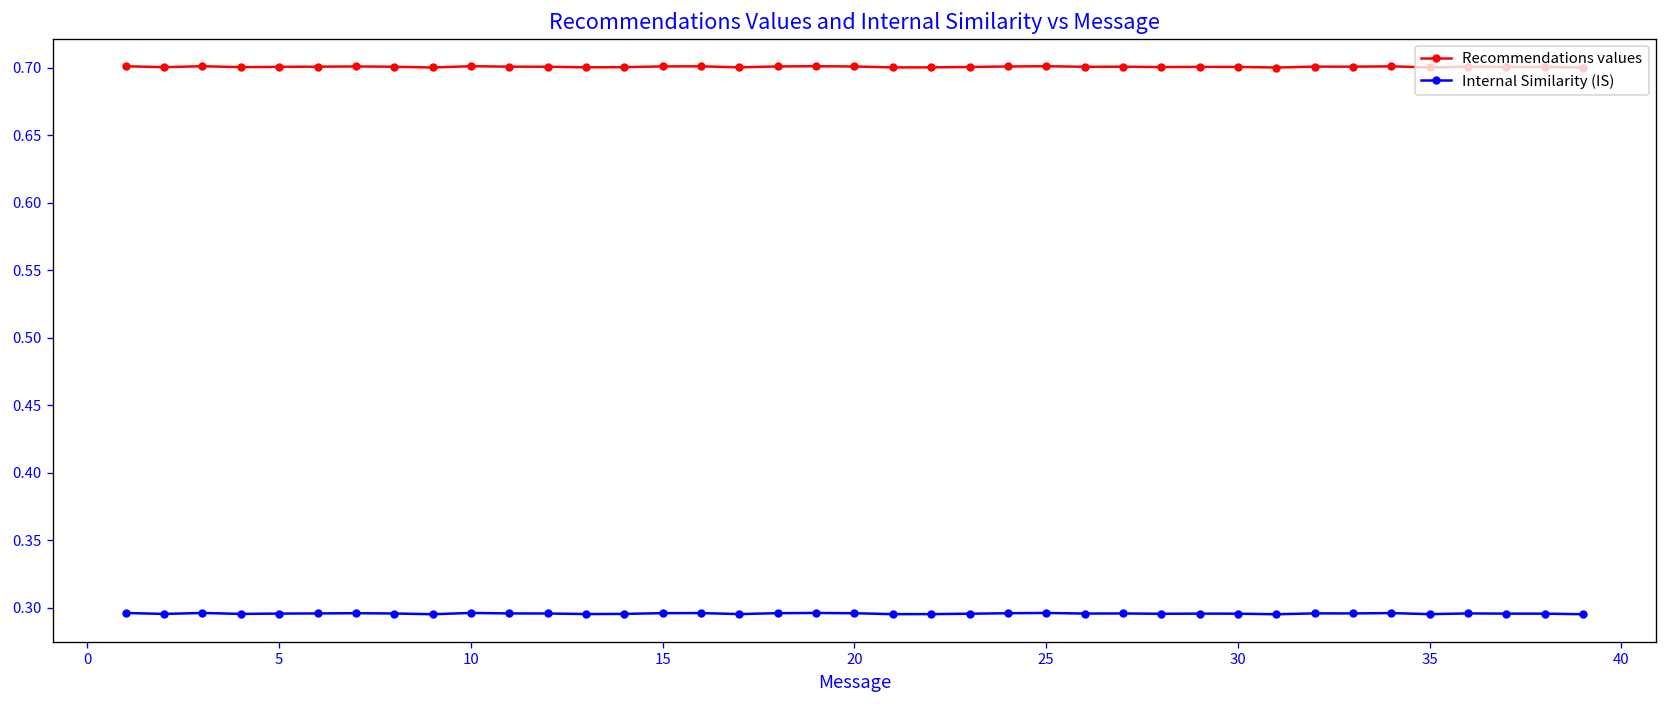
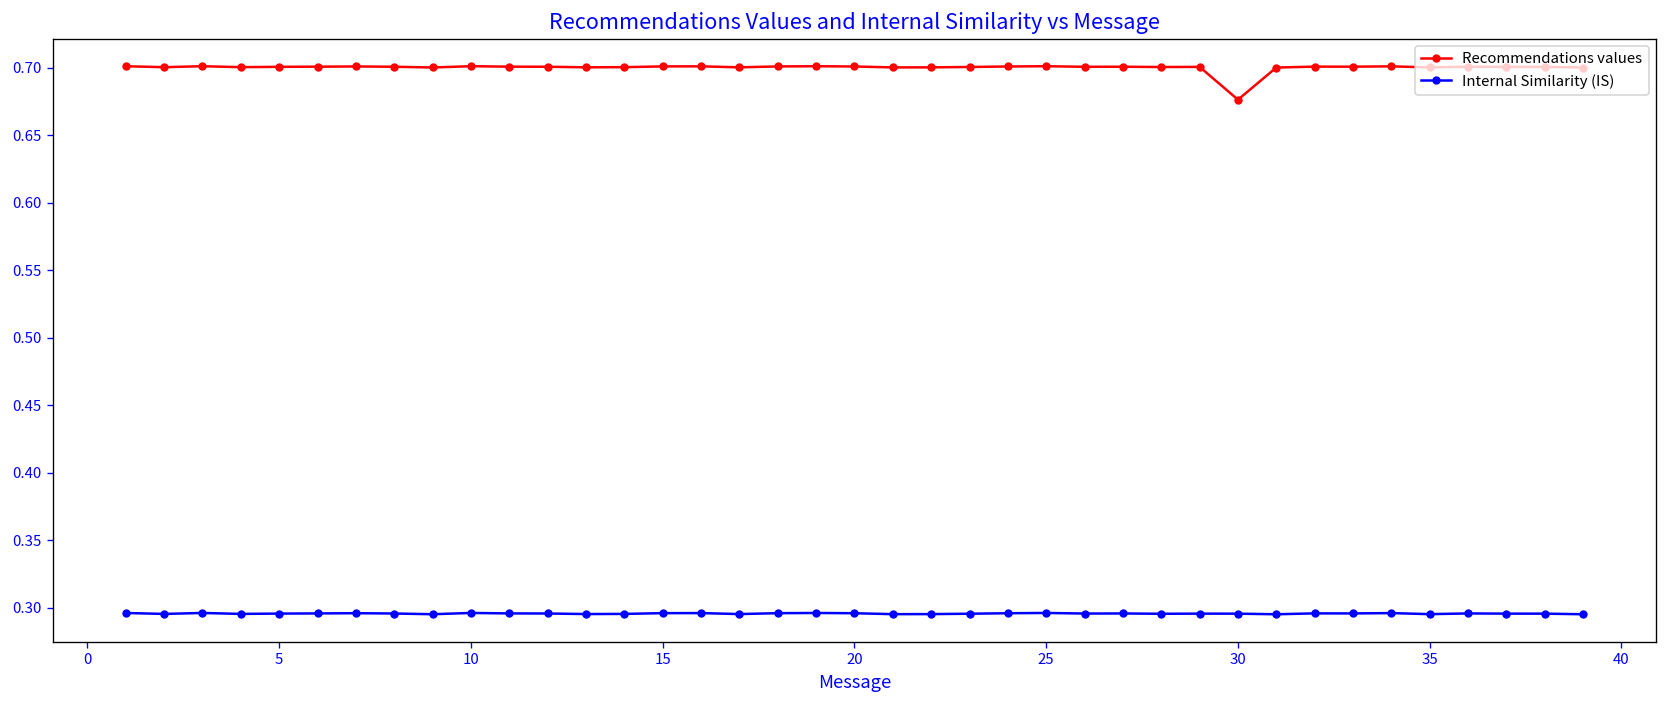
  {
    "Recommendations values": {
      "5": 0.701,
      "10": 0.701,
      "15": 0.701,
      "20": 0.701,
      "25": 0.701,
-     "30": 0.700
+     "30": 0.676
    },
    "Internal Similarity (IS)": {
      "5": 0.296,
      "10": 0.296,
      "15": 0.296,
      "20": 0.296,
      "25": 0.296,
      "30": 0.296,
      "35": 0.295
    }
  }
